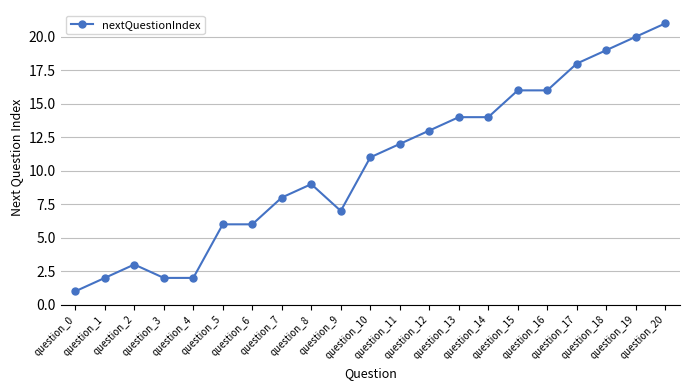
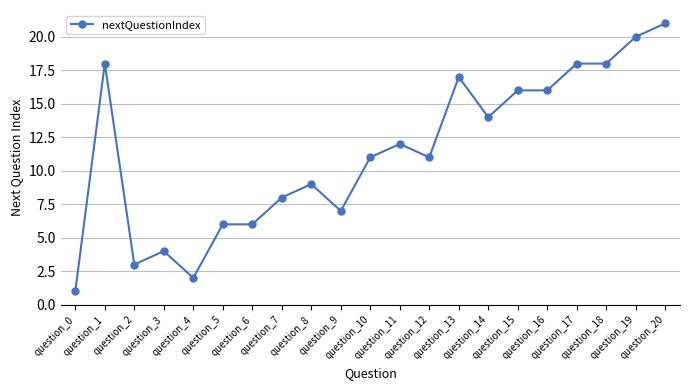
  {
    "question_0": 1,
-   "question_1": 2,
+   "question_1": 18,
    "question_2": 3,
-   "question_3": 2,
+   "question_3": 4,
    "question_4": 2,
    "question_5": 6,
    "question_6": 6,
    "question_7": 8,
    "question_8": 9,
    "question_9": 7,
    "question_10": 11,
    "question_11": 12,
-   "question_12": 13,
-   "question_13": 14,
+   "question_12": 11,
+   "question_13": 17,
    "question_14": 14,
    "question_15": 16,
    "question_16": 16,
    "question_17": 18,
-   "question_18": 19,
+   "question_18": 18,
    "question_19": 20,
    "question_20": 21
  }
